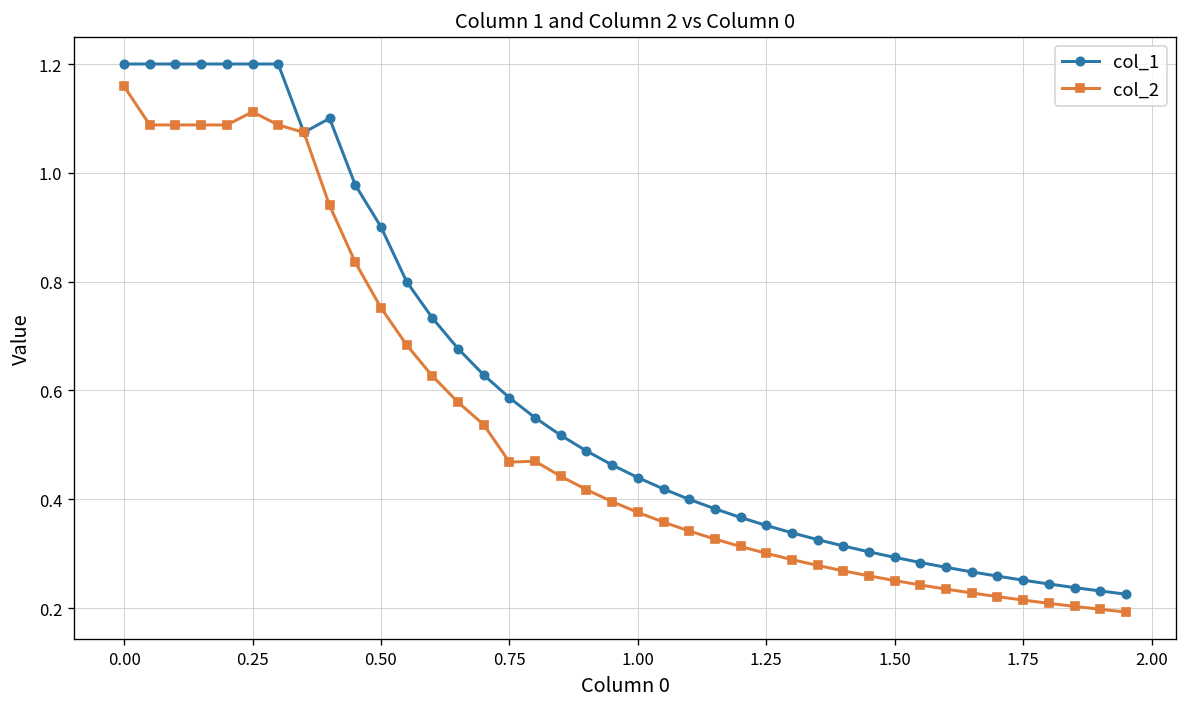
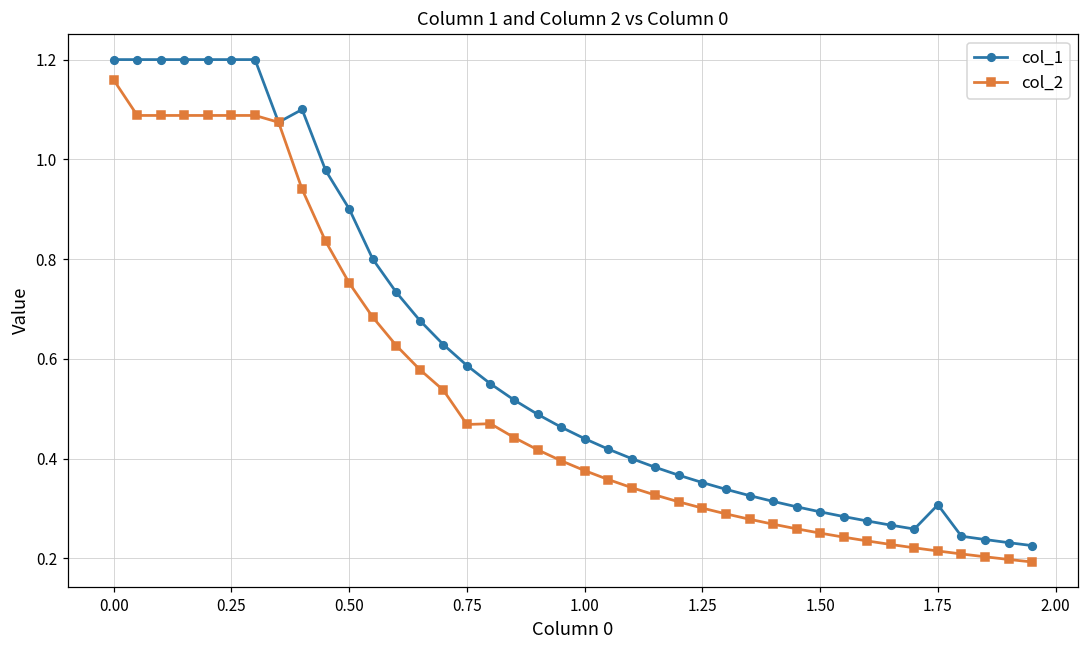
  {
    "col_1": {
      "0.00": 1.20,
      "0.25": 1.20,
      "0.50": 0.90,
      "0.75": 0.59,
      "1.00": 0.44,
      "1.25": 0.35,
      "1.50": 0.29,
-     "1.75": 0.25
+     "1.75": 0.31
    },
    "col_2": {
      "0.00": 1.16,
-     "0.25": 1.11,
+     "0.25": 1.09,
      "0.50": 0.75,
      "0.75": 0.47,
      "1.00": 0.38,
      "1.25": 0.30,
      "1.50": 0.25,
      "1.75": 0.21
    }
  }
